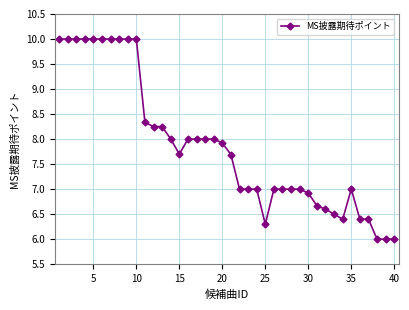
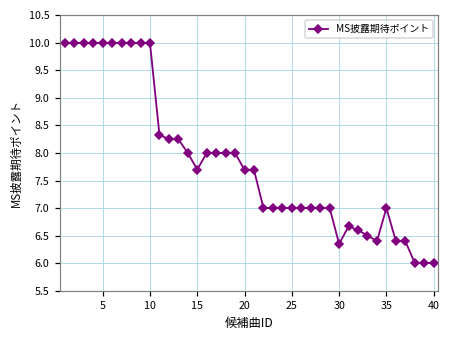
  {
    "5": 10.0,
    "10": 10.0,
    "15": 7.7,
-   "20": 7.9,
-   "25": 6.3,
-   "30": 6.9,
+   "20": 7.7,
+   "25": 7.0,
+   "30": 6.3,
    "35": 7.0,
    "40": 6.0
  }
